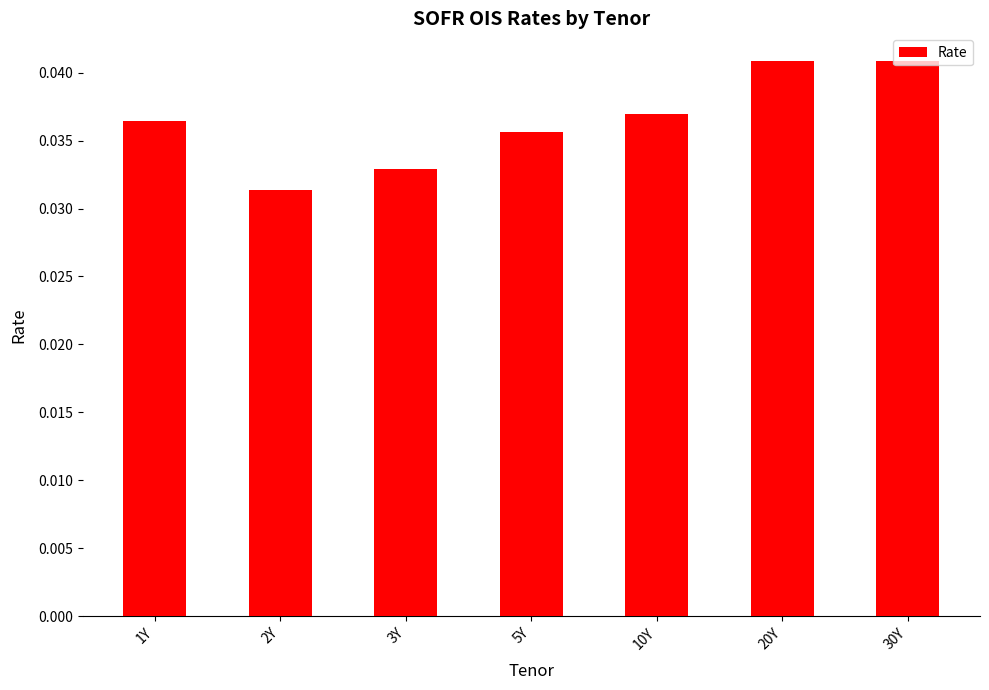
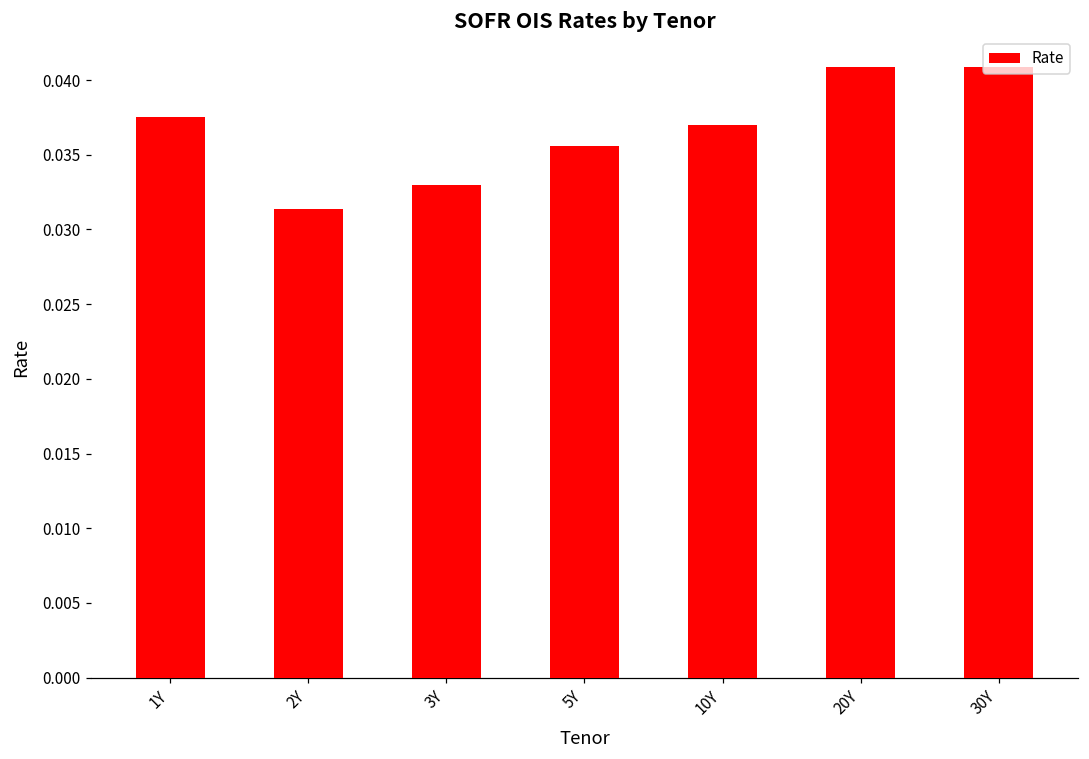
  {
-   "1Y": 0.0364,
+   "1Y": 0.0375,
    "2Y": 0.0314,
    "3Y": 0.0329,
    "5Y": 0.0356,
    "10Y": 0.0370,
    "20Y": 0.0409
  }
